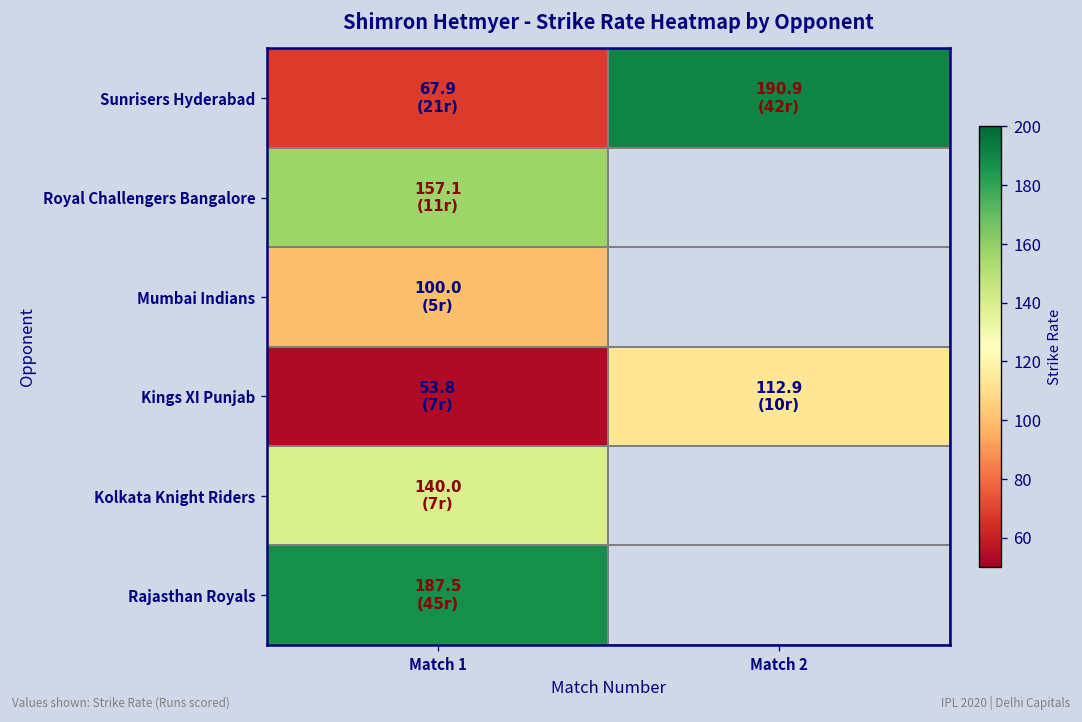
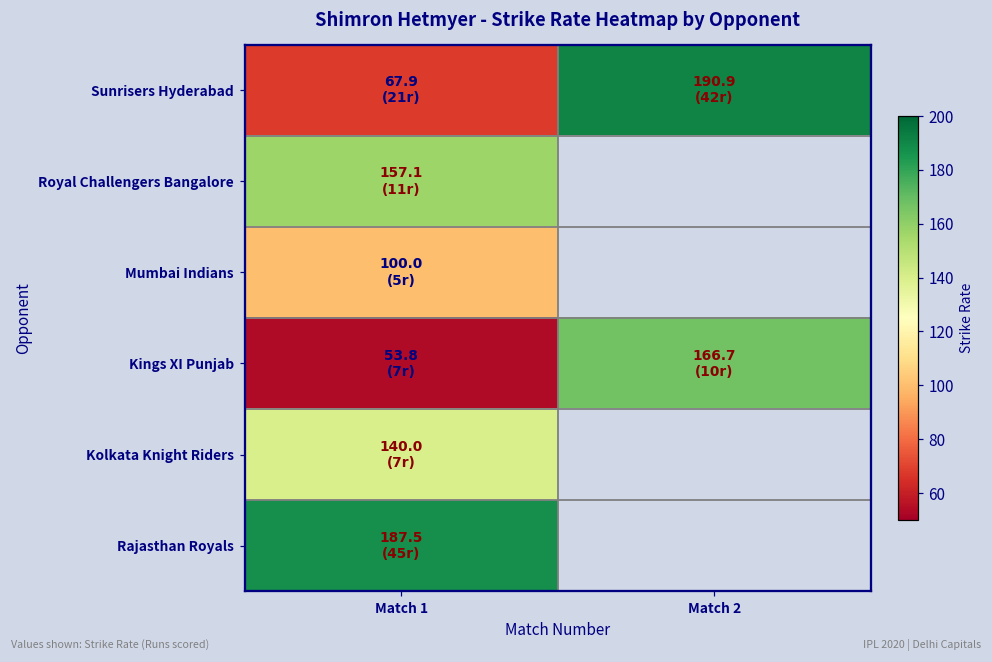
  {
    "Kings XI Punjab": {
-     "Match 2": 112.9
+     "Match 2": 166.7
    }
  }
